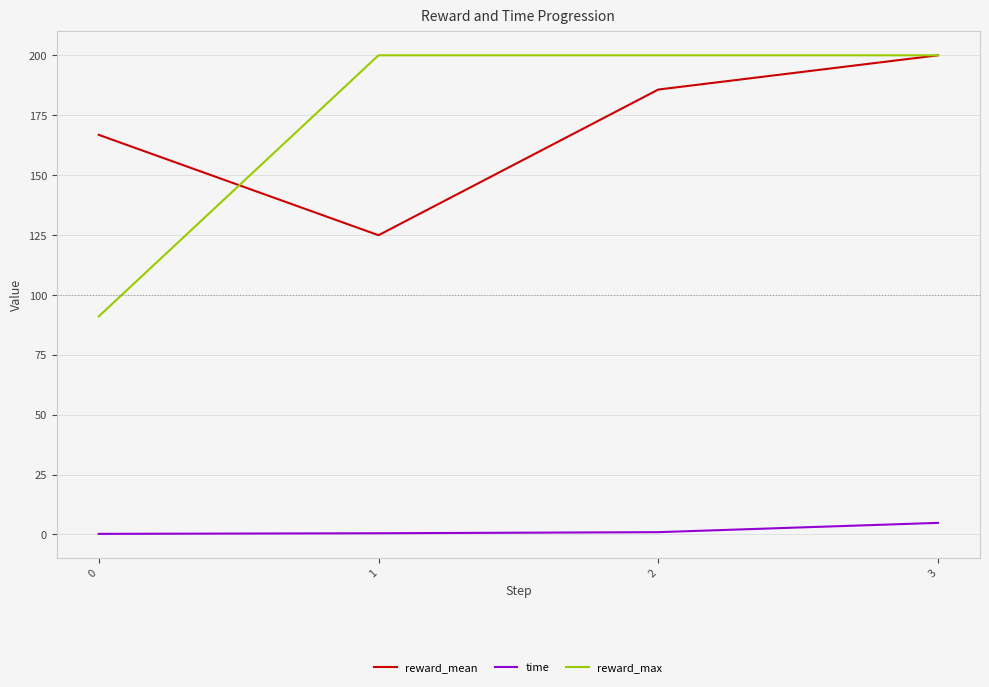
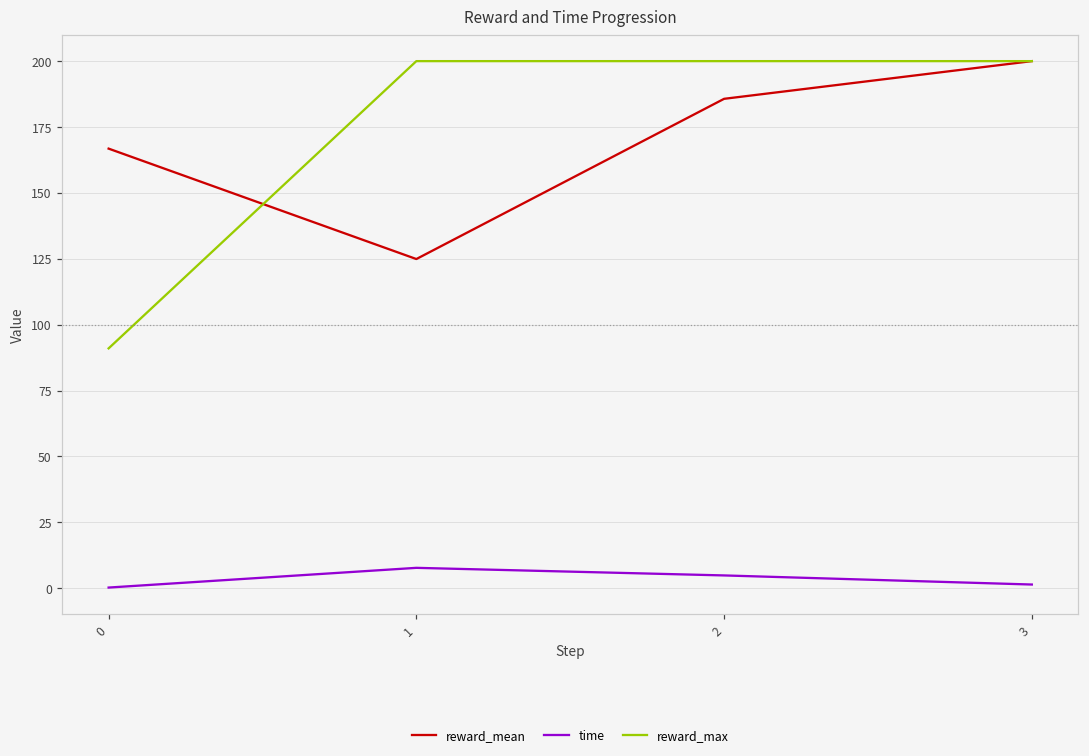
  {
    "reward_mean": {
      "0": 167,
      "1": 125,
      "2": 186
    },
    "time": {
      "0": 0,
-     "1": 0,
-     "2": 1,
-     "3": 5
+     "1": 8,
+     "2": 5,
+     "3": 1
    },
    "reward_max": {
      "0": 91,
      "1": 200,
      "2": 200
    }
  }
